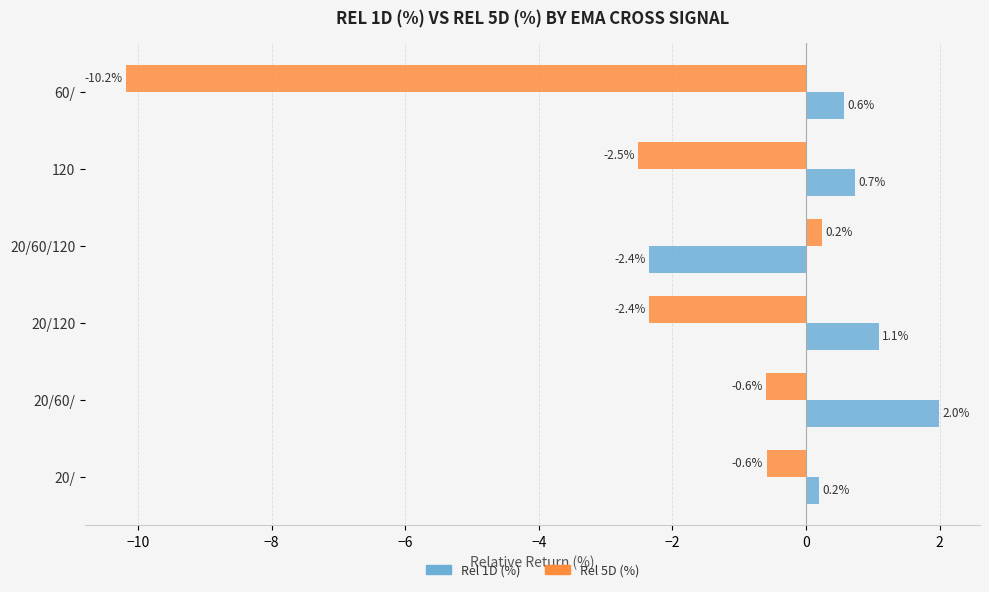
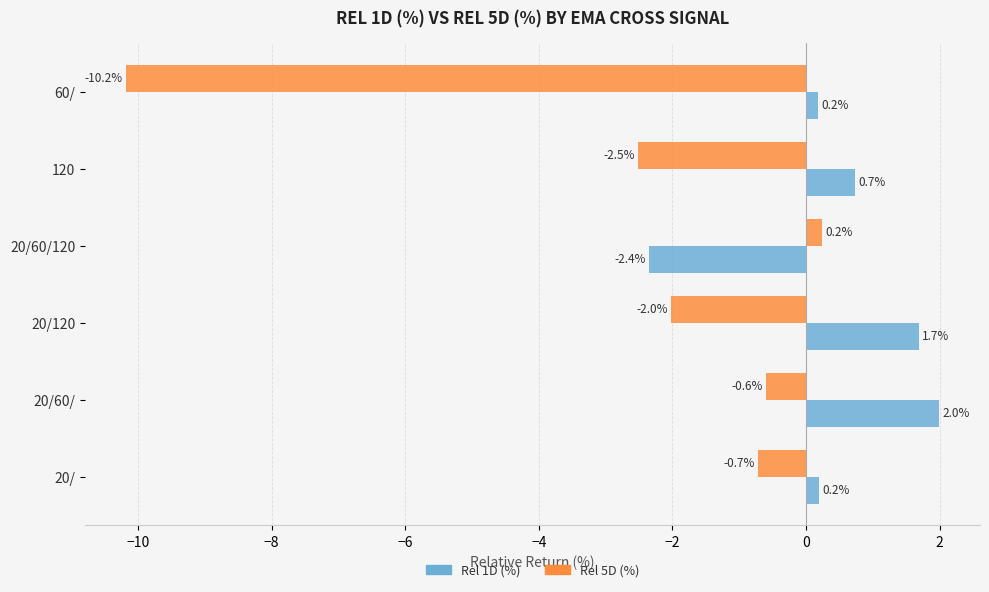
  {
    "Rel 1D (%)": {
-     "60/": "0.6%",
+     "60/": "0.2%",
      "120": "0.7%",
      "20/60/120": "-2.4%",
-     "20/120": "1.1%",
+     "20/120": "1.7%",
      "20/60/": "2.0%",
      "20/": "0.2%"
    },
    "Rel 5D (%)": {
      "60/": "-10.2%",
      "120": "-2.5%",
      "20/60/120": "0.2%",
-     "20/120": "-2.4%",
+     "20/120": "-2.0%",
      "20/60/": "-0.6%",
-     "20/": "-0.6%"
+     "20/": "-0.7%"
    }
  }
